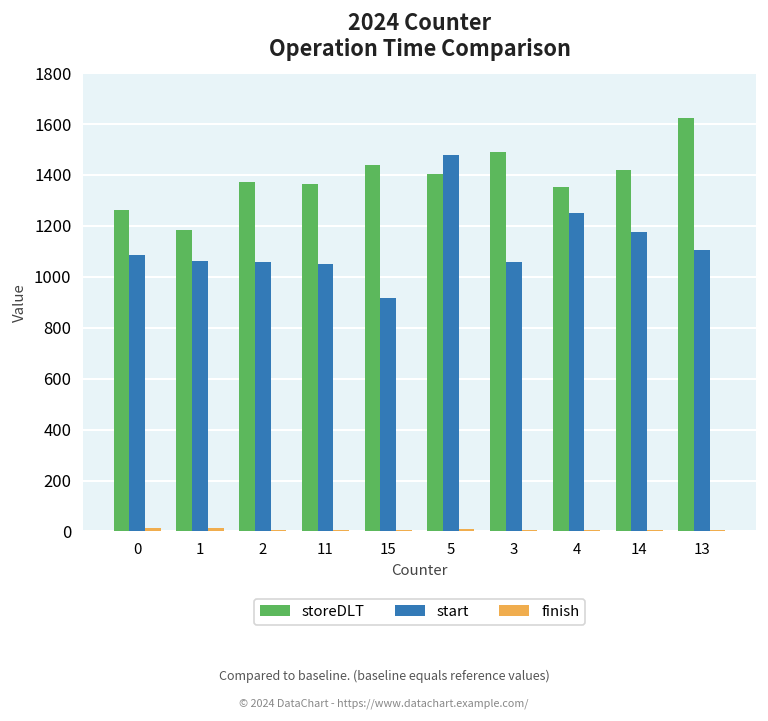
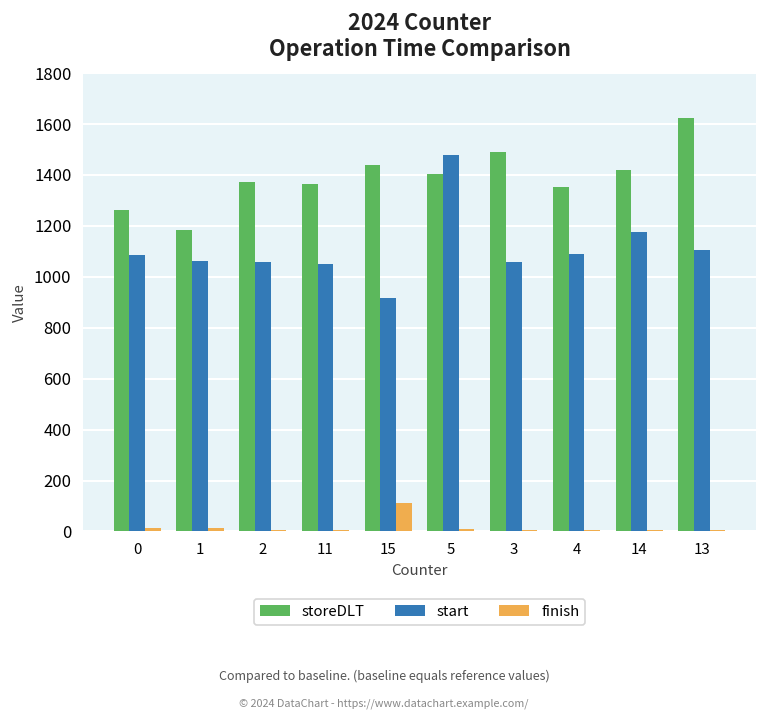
  {
    "storeDLT": {
      "0": 1260,
      "1": 1180,
      "2": 1370,
      "11": 1360,
      "15": 1440,
      "5": 1400,
      "3": 1490,
      "4": 1350,
      "14": 1420,
      "13": 1620
    },
    "start": {
      "0": 1090,
      "1": 1060,
      "2": 1060,
      "11": 1050,
      "15": 920,
      "5": 1480,
      "3": 1060,
-     "4": 1250,
+     "4": 1090,
      "14": 1170,
      "13": 1110
    },
    "finish": {
      "0": 10,
      "1": 10,
-     "15": 10
+     "15": 110
    }
  }
